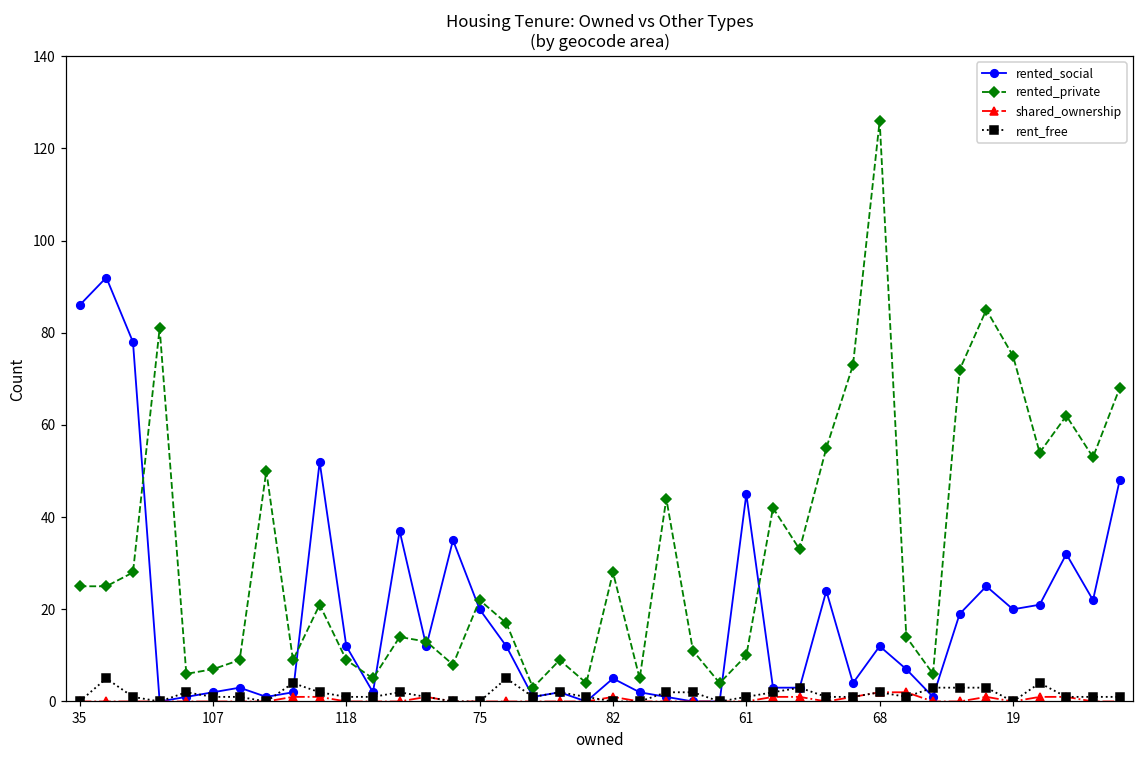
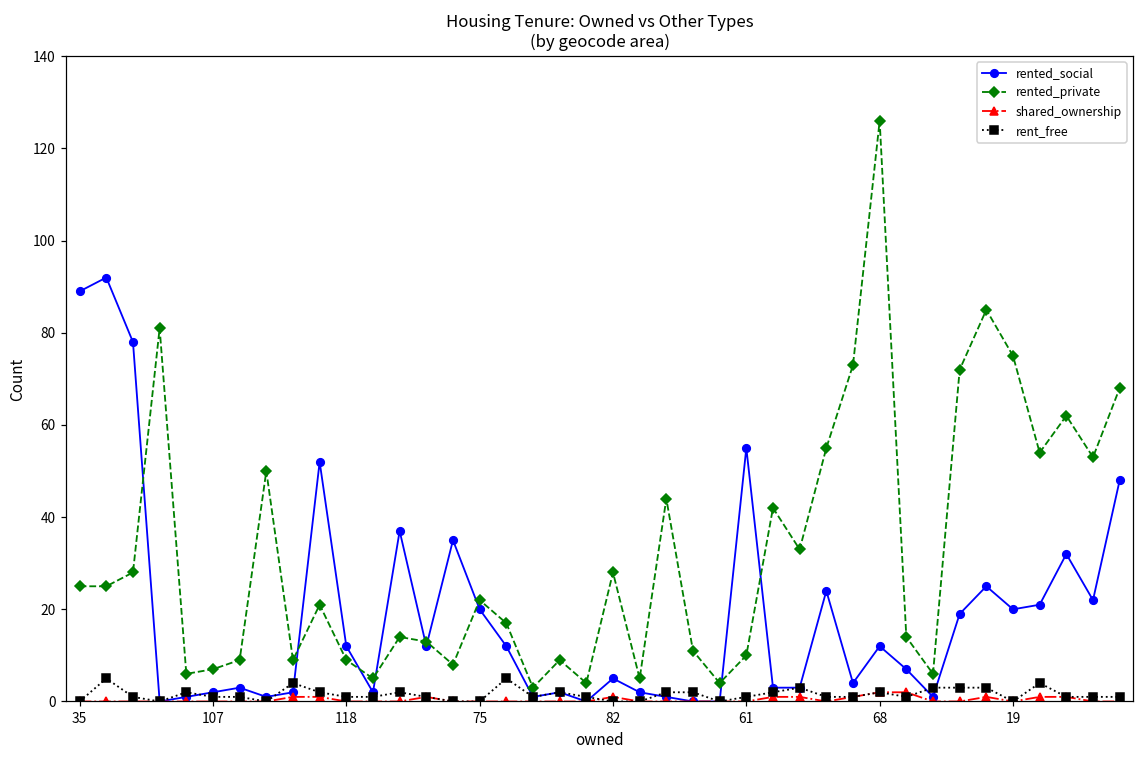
  {
    "rented_social": {
-     "35": 86,
+     "35": 89,
      "107": 2,
      "118": 12,
      "75": 20,
      "82": 5,
-     "61": 45,
+     "61": 55,
      "68": 12
    },
    "rented_private": {
      "35": 25,
      "107": 7,
      "118": 9,
      "75": 22,
      "82": 28,
      "61": 10,
      "68": 126
    },
    "shared_ownership": {
      "107": 0,
      "118": 0,
      "82": 1,
      "61": 0
    },
    "rent_free": {
      "107": 1,
      "118": 1,
      "82": 0,
      "61": 1
    }
  }
